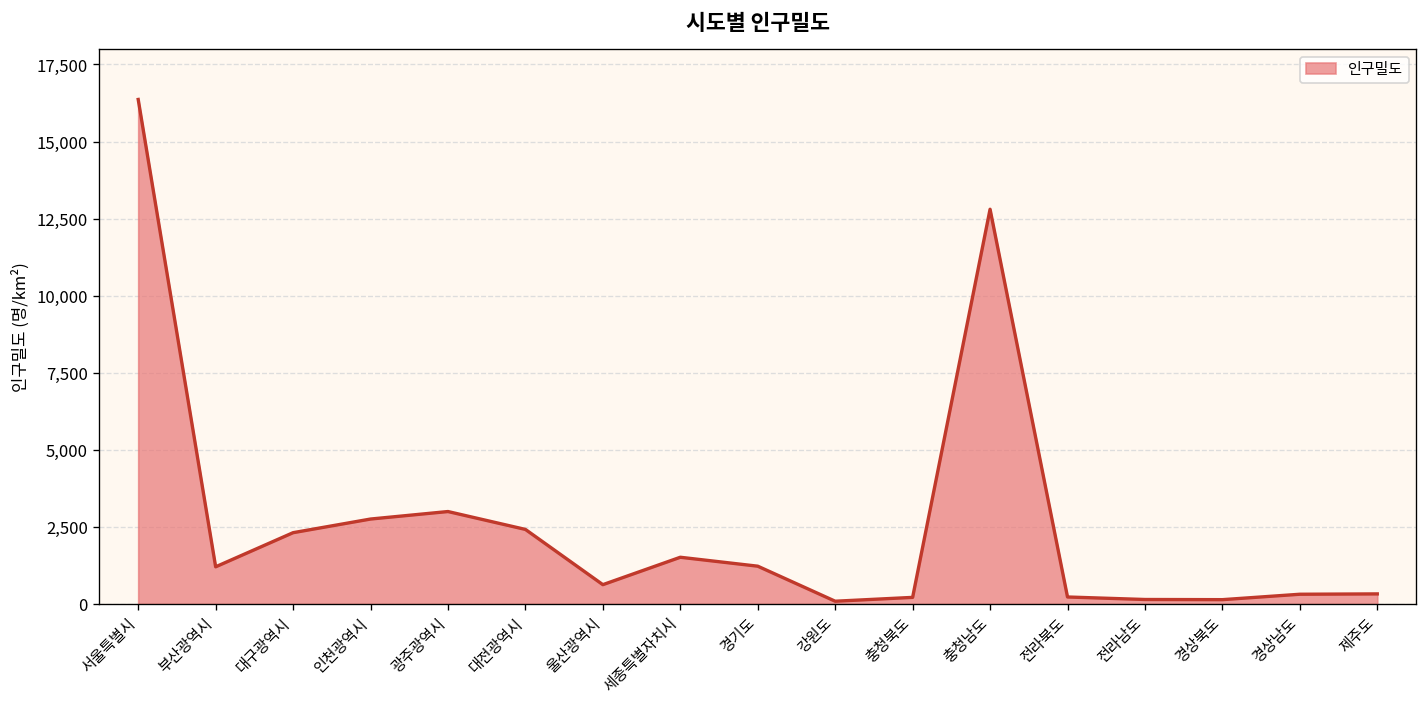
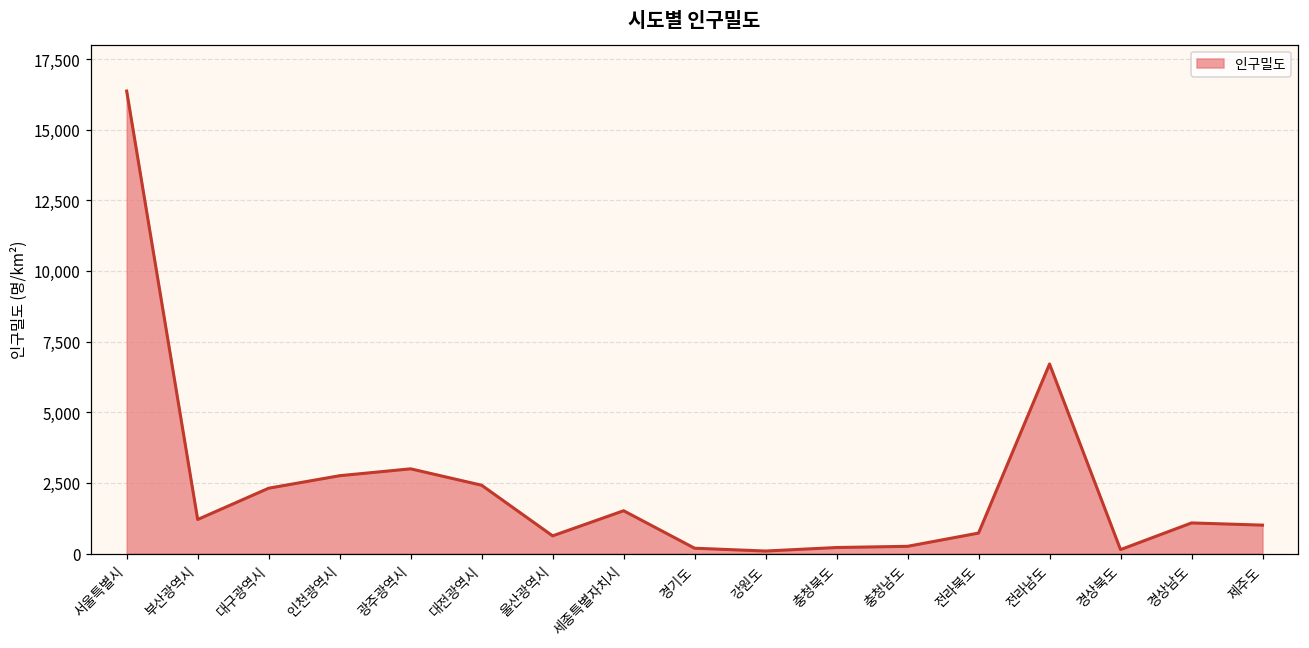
  {
    "서울특별시": "16,400",
    "부산광역시": "1,200",
    "대구광역시": "2,300",
    "인천광역시": "2,800",
    "광주광역시": "3,000",
    "대전광역시": "2,400",
    "울산광역시": "600",
    "세종특별자치시": "1,500",
-   "경기도": "1,200",
+   "경기도": "200",
    "강원도": "100",
    "충청북도": "200",
-   "충청남도": "12,800",
-   "전라북도": "200",
-   "전라남도": "100",
+   "충청남도": "300",
+   "전라북도": "700",
+   "전라남도": "6,700",
    "경상북도": "100",
-   "경상남도": "300",
-   "제주도": "300"
+   "경상남도": "1,100",
+   "제주도": "1,000"
  }
